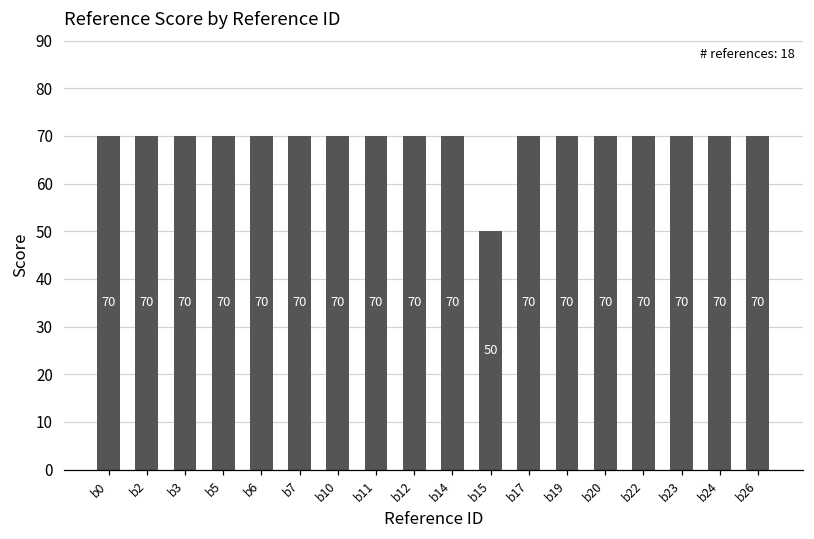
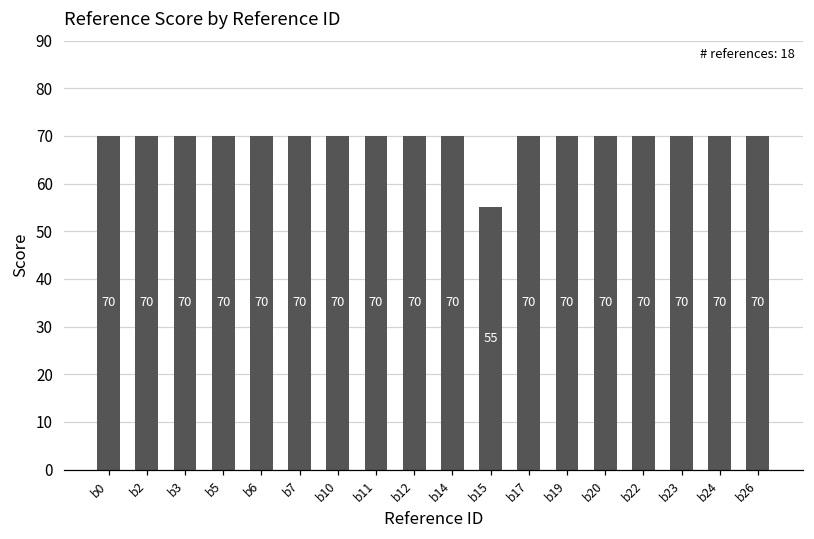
  {
    "b0": 70,
    "b2": 70,
    "b3": 70,
    "b5": 70,
    "b6": 70,
    "b7": 70,
    "b10": 70,
    "b11": 70,
    "b12": 70,
    "b14": 70,
-   "b15": 50,
+   "b15": 55,
    "b17": 70,
    "b19": 70,
    "b20": 70,
    "b22": 70,
    "b23": 70,
    "b24": 70,
    "b26": 70
  }
